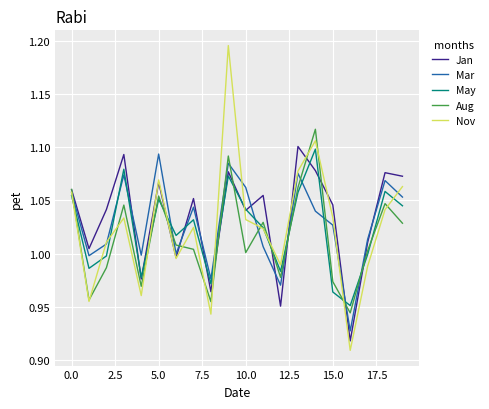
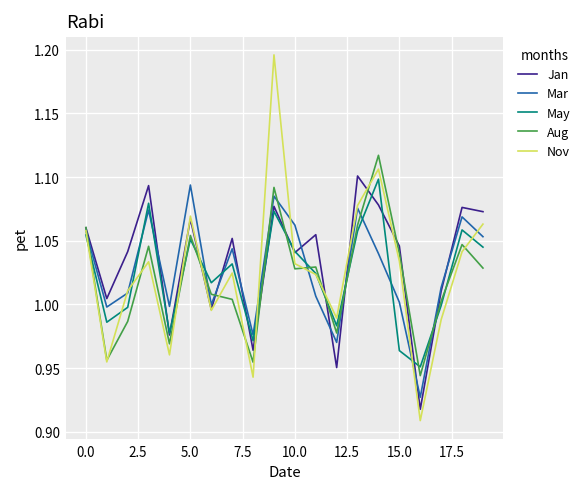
  {
    "Jan": {
      "5.0": 1.067,
      "15.0": 1.046
    },
    "Mar": {
      "5.0": 1.094,
      "10.0": 1.062,
-     "15.0": 1.027
+     "15.0": 1.002
    },
    "May": {
      "0.0": 1.055,
      "5.0": 1.051,
      "15.0": 0.964
    },
    "Aug": {
      "5.0": 1.054,
-     "10.0": 1.001,
-     "15.0": 0.974
+     "10.0": 1.028,
+     "15.0": 1.040
    },
    "Nov": {
      "5.0": 1.069,
      "10.0": 1.032,
      "15.0": 1.034
    }
  }
